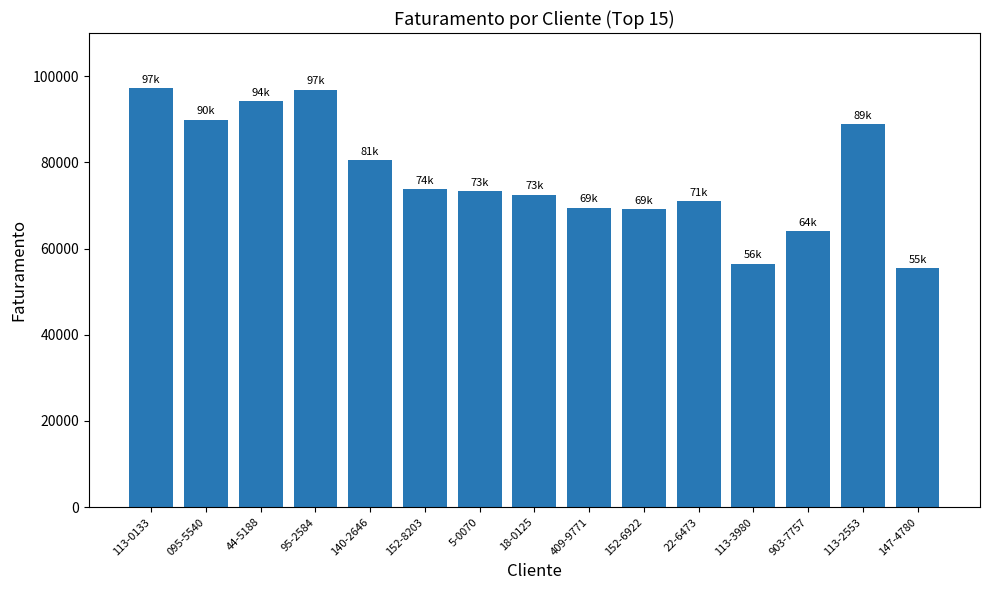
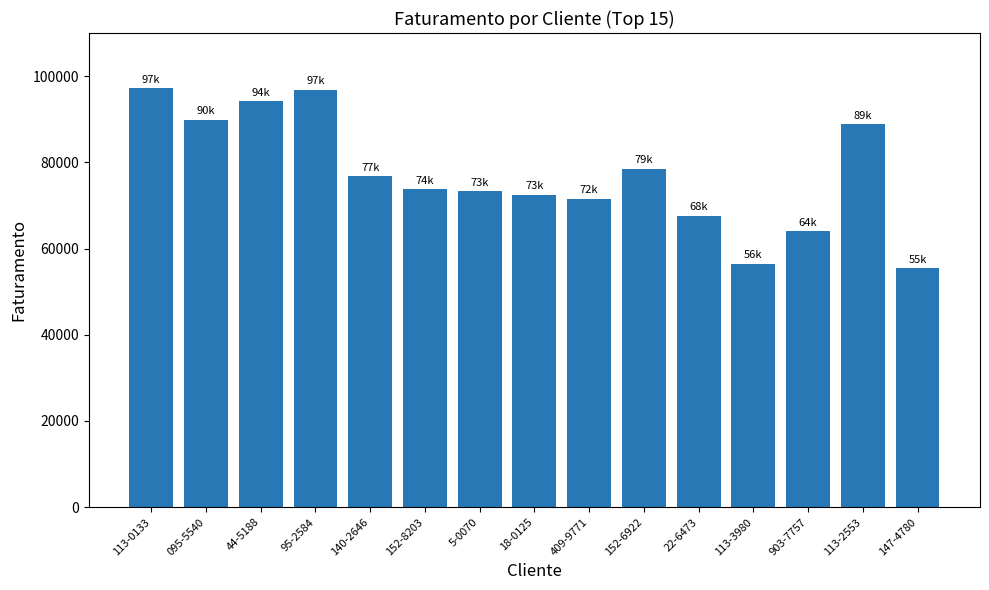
  {
    "113-0133": "97k",
    "095-5540": "90k",
    "44-5188": "94k",
    "95-2584": "97k",
-   "140-2646": "81k",
+   "140-2646": "77k",
    "152-8203": "74k",
    "5-0070": "73k",
    "18-0125": "73k",
-   "409-9771": "69k",
-   "152-6922": "69k",
-   "22-6473": "71k",
+   "409-9771": "72k",
+   "152-6922": "79k",
+   "22-6473": "68k",
    "113-3980": "56k",
    "903-7757": "64k",
    "113-2553": "89k",
    "147-4780": "55k"
  }
